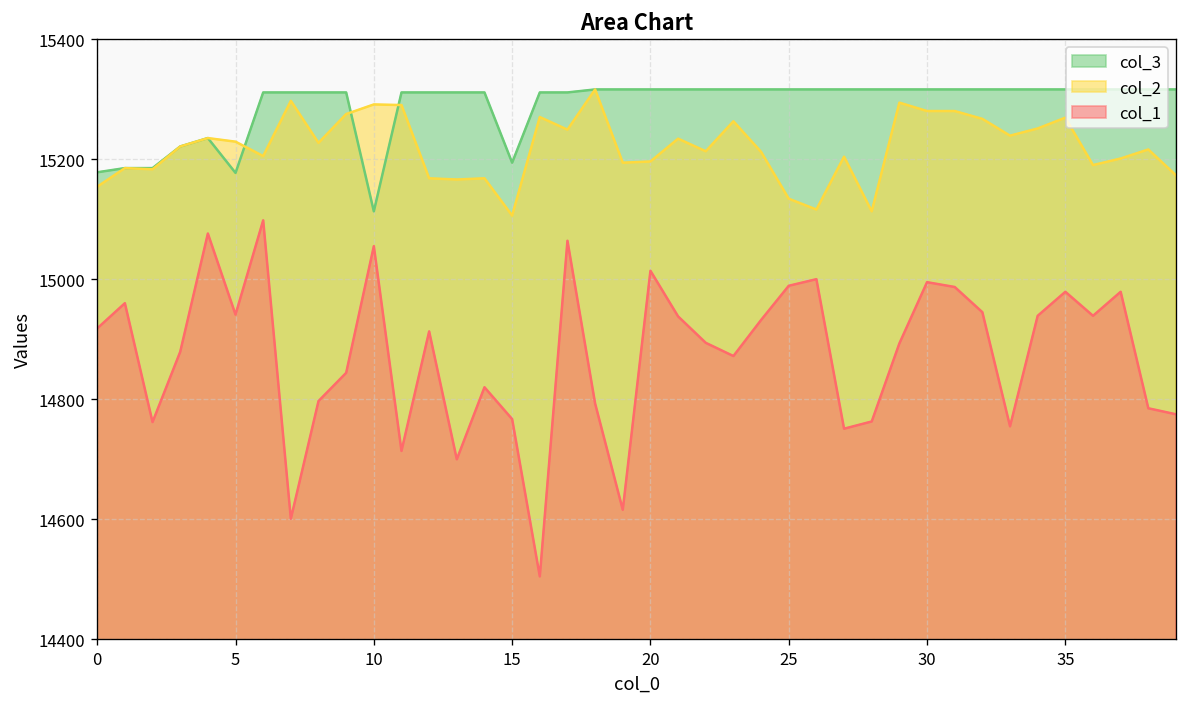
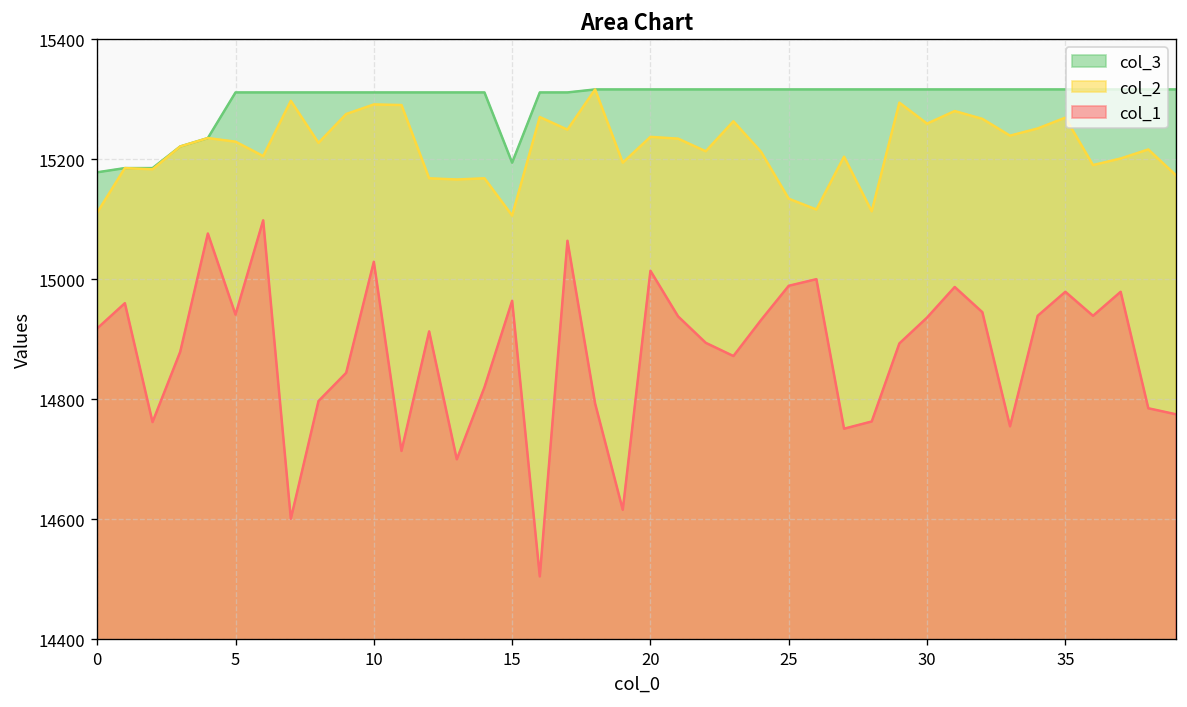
  {
    "col_3": {
      "0": 15180,
-     "5": 15180,
-     "10": 15110,
+     "5": 15310,
+     "10": 15310,
      "15": 15190,
      "20": 15320,
      "25": 15320,
      "30": 15320,
      "35": 15320
    },
    "col_2": {
-     "0": 15150,
+     "0": 15110,
      "5": 15230,
      "10": 15290,
      "15": 15110,
-     "20": 15200,
+     "20": 15240,
      "25": 15130,
-     "30": 15280,
+     "30": 15260,
      "35": 15270
    },
    "col_1": {
      "0": 14920,
      "5": 14940,
-     "10": 15060,
-     "15": 14770,
+     "10": 15030,
+     "15": 14960,
      "20": 15010,
      "25": 14990,
-     "30": 15000,
+     "30": 14940,
      "35": 14980
    }
  }
